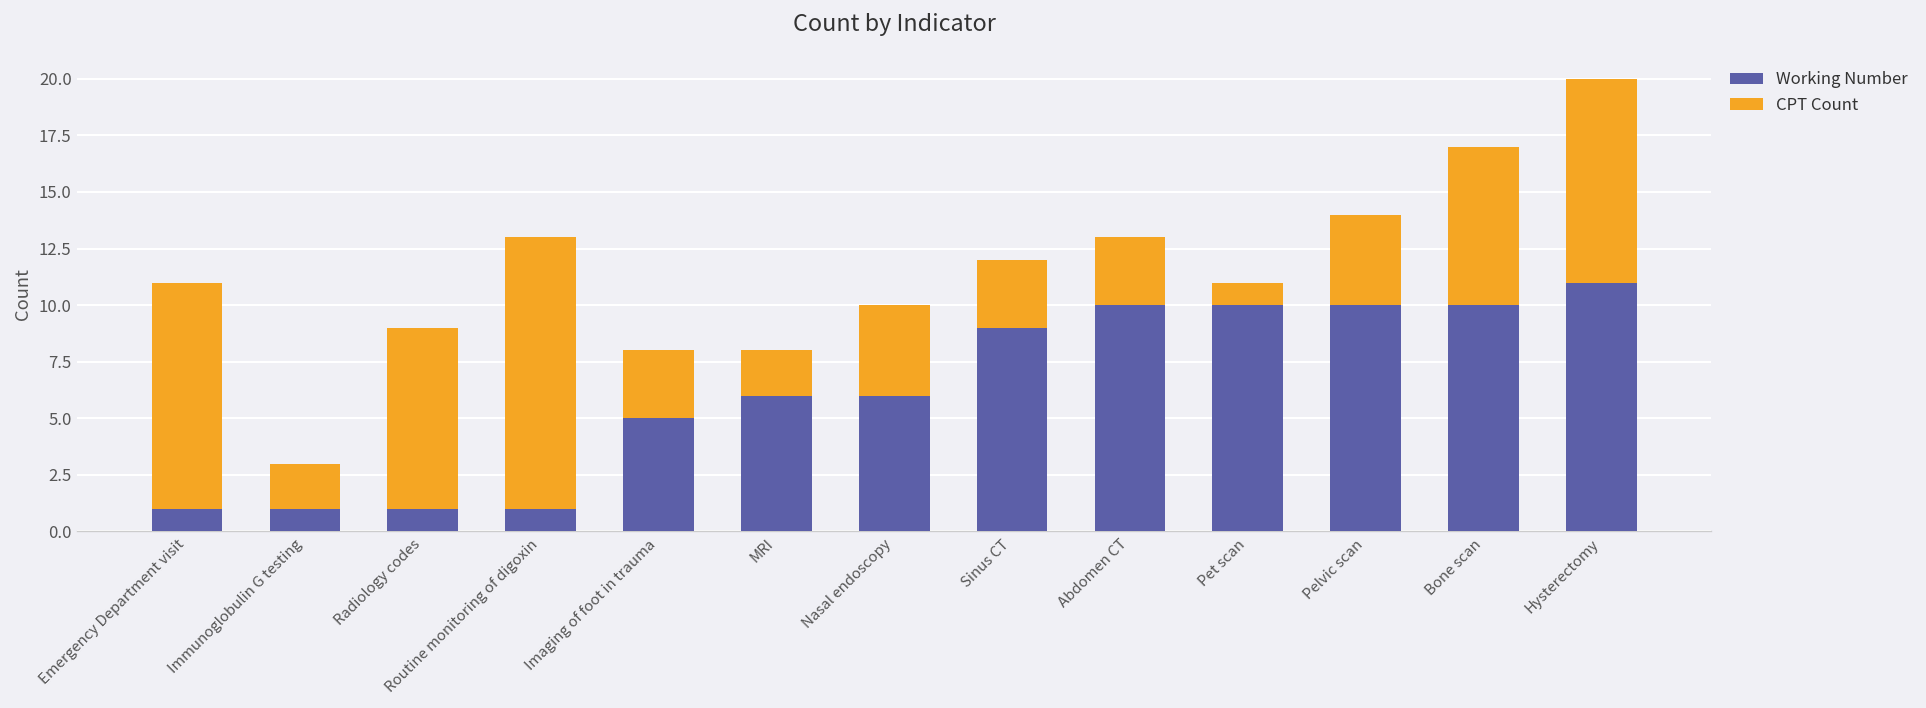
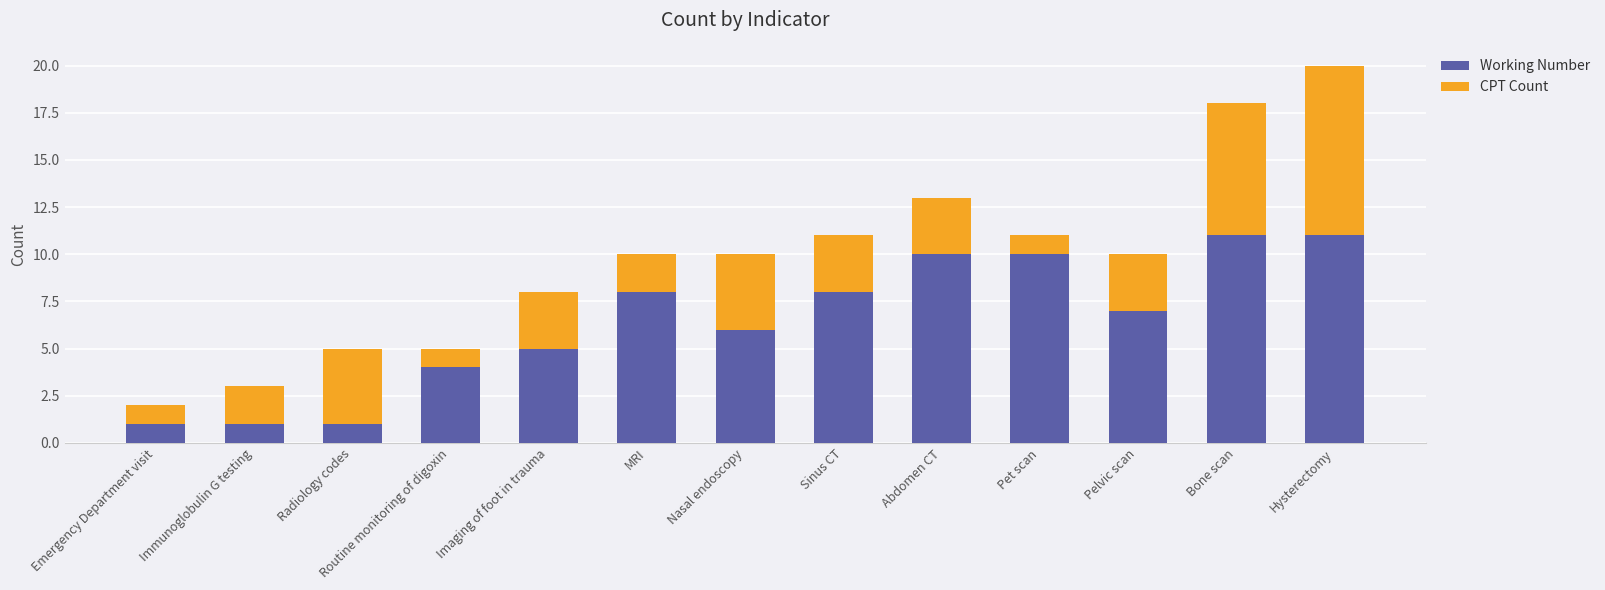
  {
    "Working Number": {
      "Emergency Department visit": 1,
      "Immunoglobulin G testing": 1,
      "Radiology codes": 1,
-     "Routine monitoring of digoxin": 1,
+     "Routine monitoring of digoxin": 4,
      "Imaging of foot in trauma": 5,
-     "MRI": 6,
+     "MRI": 8,
      "Nasal endoscopy": 6,
-     "Sinus CT": 9,
+     "Sinus CT": 8,
      "Abdomen CT": 10,
      "Pet scan": 10,
-     "Pelvic scan": 10,
-     "Bone scan": 10,
+     "Pelvic scan": 7,
+     "Bone scan": 11,
      "Hysterectomy": 11
    },
    "CPT Count": {
-     "Emergency Department visit": 10,
+     "Emergency Department visit": 1,
      "Immunoglobulin G testing": 2,
-     "Radiology codes": 8,
-     "Routine monitoring of digoxin": 12,
+     "Radiology codes": 4,
+     "Routine monitoring of digoxin": 1,
      "Imaging of foot in trauma": 3,
      "MRI": 2,
      "Nasal endoscopy": 4,
      "Sinus CT": 3,
      "Abdomen CT": 3,
      "Pet scan": 1,
-     "Pelvic scan": 4,
+     "Pelvic scan": 3,
      "Bone scan": 7,
      "Hysterectomy": 9
    }
  }
